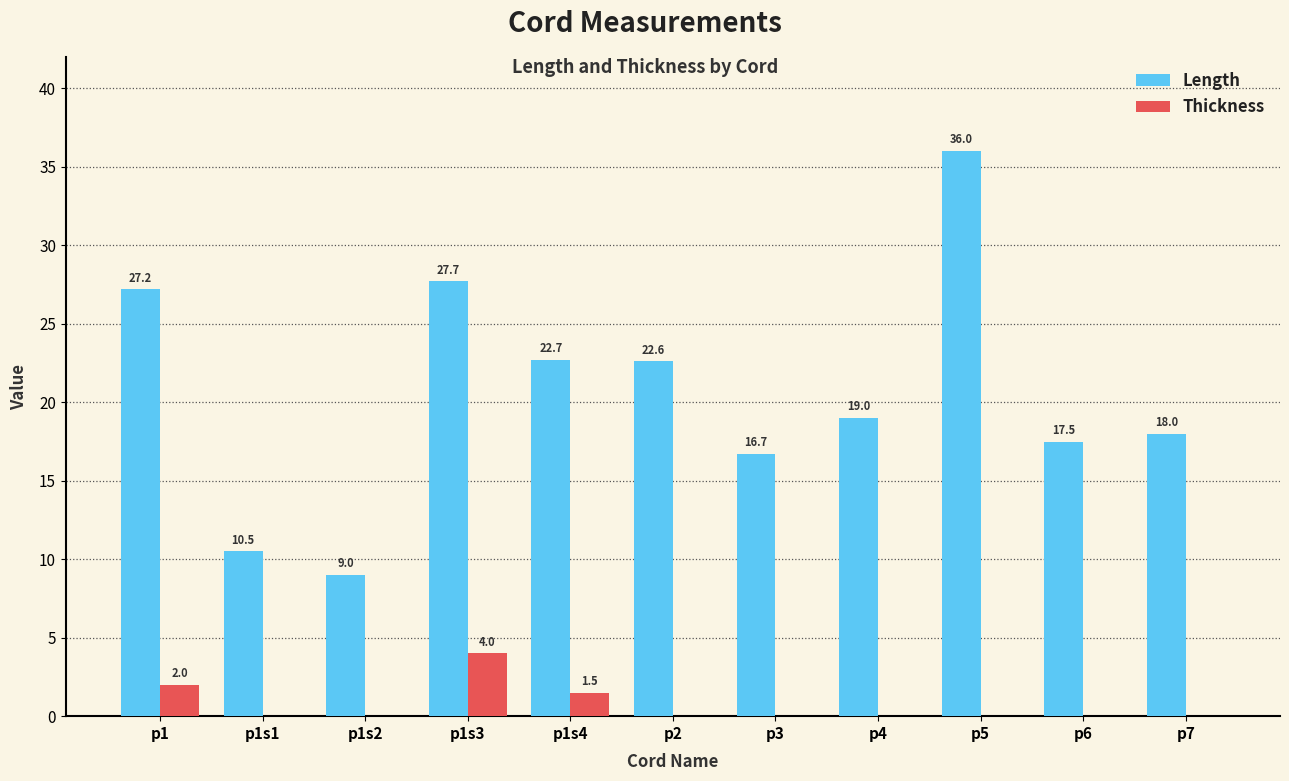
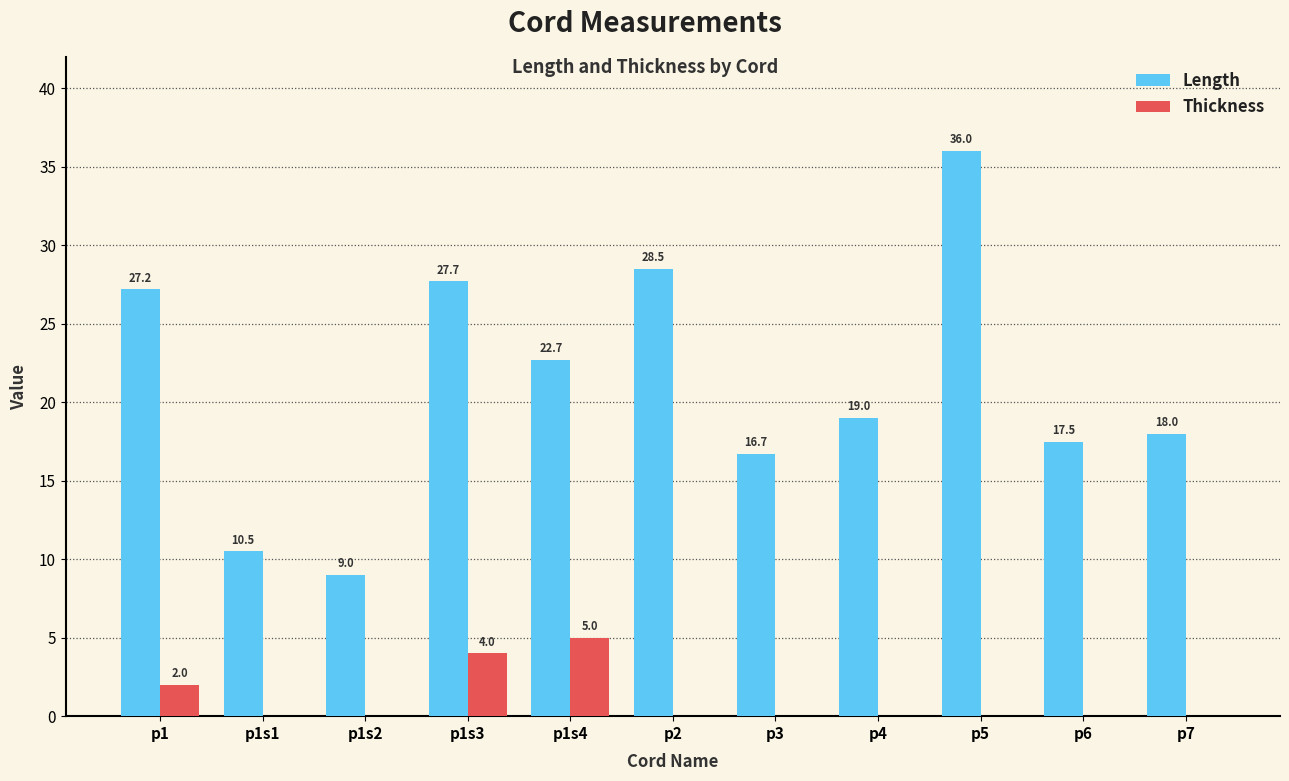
  {
    "Length": {
      "p1": 27.2,
      "p1s1": 10.5,
      "p1s2": 9.0,
      "p1s3": 27.7,
      "p1s4": 22.7,
-     "p2": 22.6,
+     "p2": 28.5,
      "p3": 16.7,
      "p4": 19.0,
      "p5": 36.0,
      "p6": 17.5,
      "p7": 18.0
    },
    "Thickness": {
      "p1": 2.0,
      "p1s3": 4.0,
-     "p1s4": 1.5
+     "p1s4": 5.0
    }
  }
